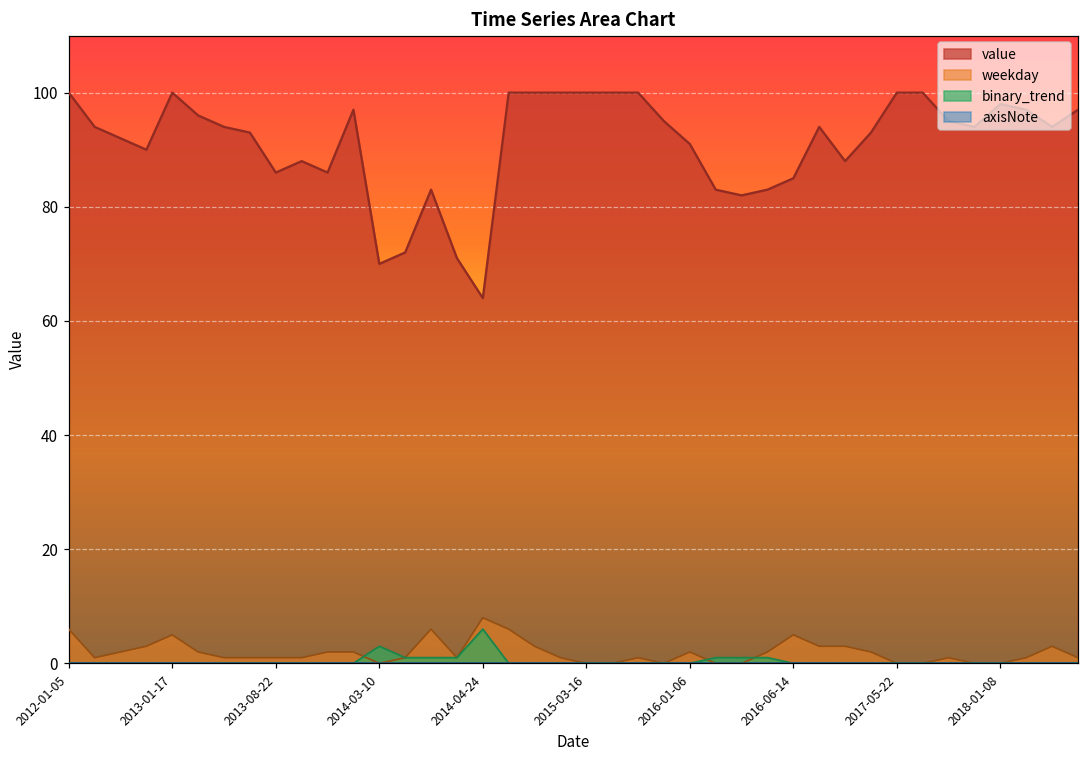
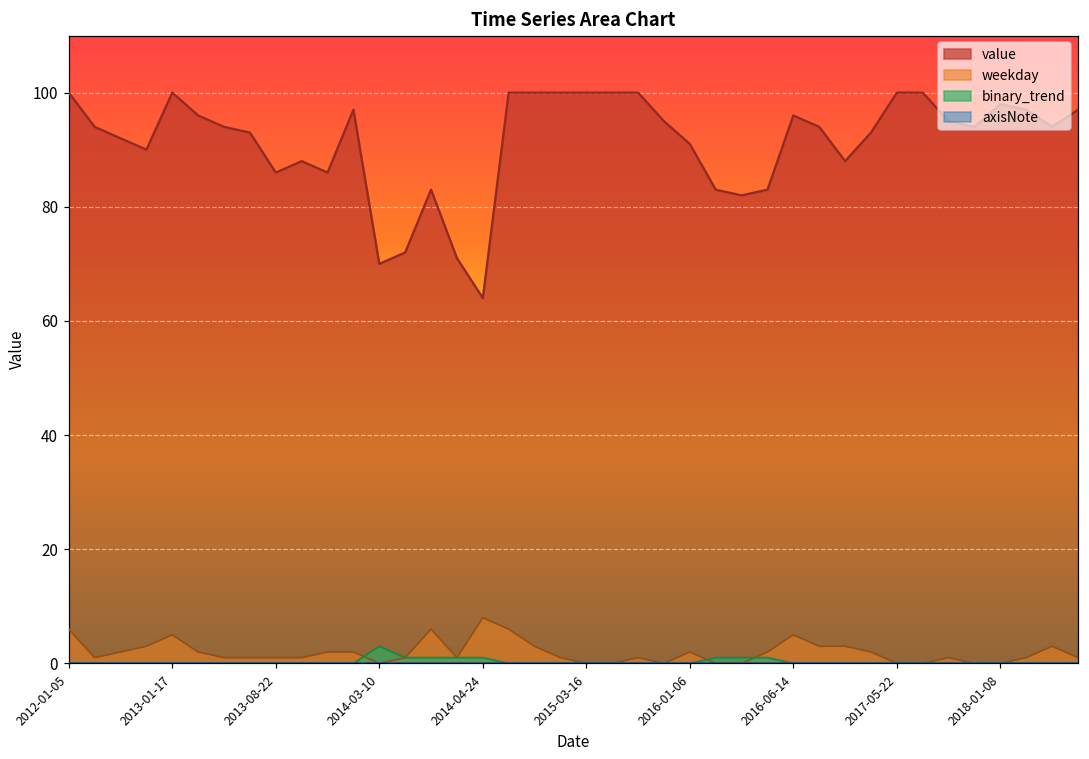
  {
    "value": {
      "2012-01-05": 100,
      "2013-01-17": 100,
      "2013-08-22": 86,
      "2014-03-10": 70,
      "2014-04-24": 64,
      "2015-03-16": 100,
      "2016-01-06": 91,
-     "2016-06-14": 85,
+     "2016-06-14": 96,
      "2017-05-22": 100
    },
    "weekday": {
      "2012-01-05": 6,
      "2013-01-17": 5,
      "2013-08-22": 1,
      "2014-04-24": 8,
      "2016-01-06": 2,
      "2016-06-14": 5
    },
    "binary_trend": {
      "2014-03-10": 3,
-     "2014-04-24": 6
+     "2014-04-24": 1
    },
    "axisNote": {
      "2014-04-24": 0
    }
  }
